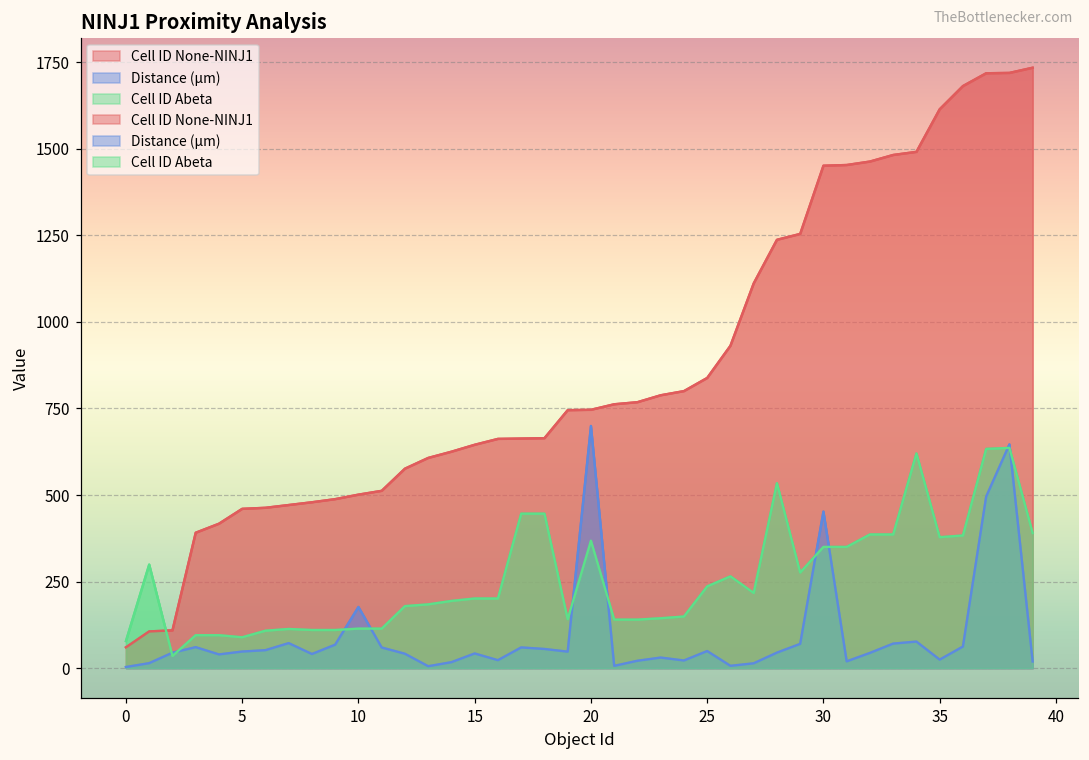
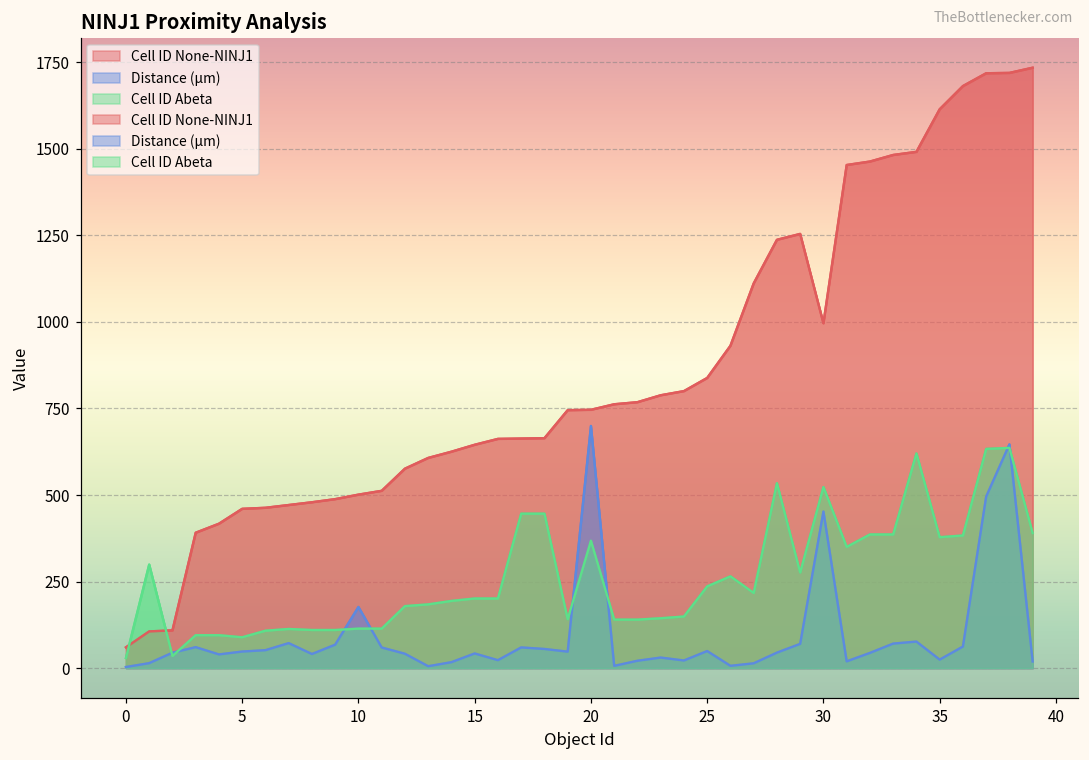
  {
    "Cell ID None-NINJ1": {
      "0": 60,
      "5": 460,
      "10": 500,
      "15": 650,
      "20": 750,
      "25": 840,
-     "30": 1450,
+     "30": 1000,
      "35": 1610
    },
    "Distance (μm)": {
      "0": 0,
      "5": 50,
      "10": 180,
      "15": 40,
      "20": 700,
      "25": 50,
      "30": 450,
      "35": 20
    },
    "Cell ID Abeta": {
-     "0": 80,
+     "0": 30,
      "5": 90,
      "10": 110,
      "15": 200,
      "20": 370,
      "25": 240,
-     "30": 350,
+     "30": 520,
      "35": 380
    }
  }
